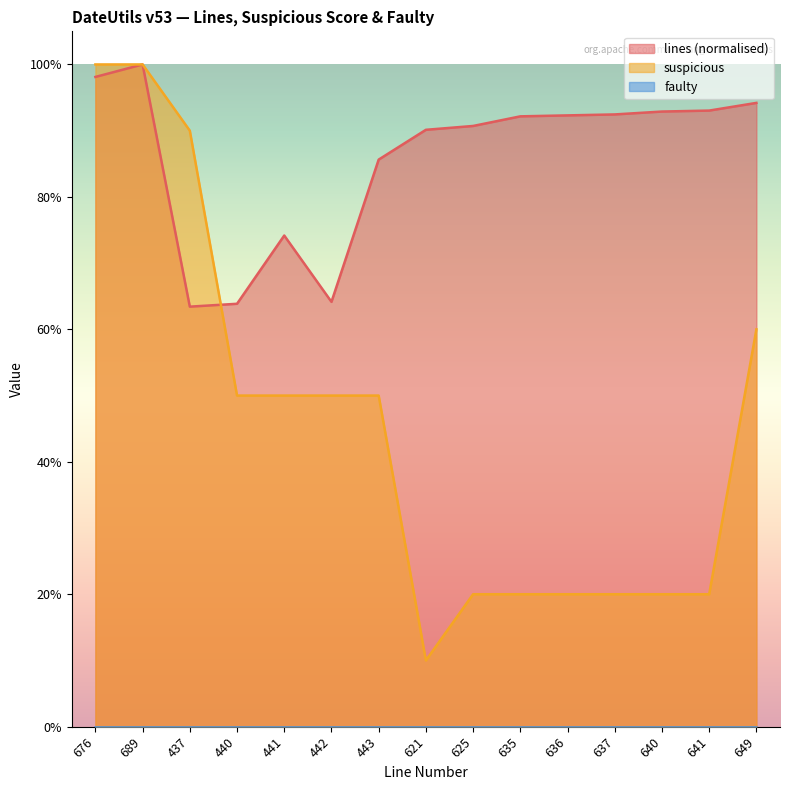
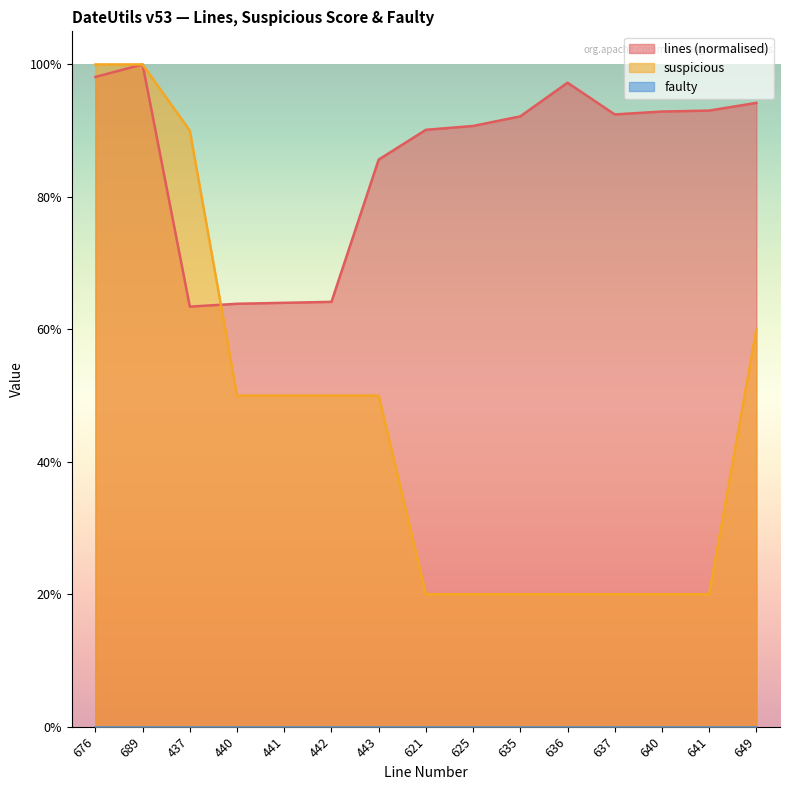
  {
    "lines (normalised)": {
      "676": "98%",
      "437": "63%",
      "440": "64%",
-     "441": "74%",
+     "441": "64%",
      "442": "64%",
      "443": "86%",
      "621": "90%",
      "625": "91%",
      "635": "92%",
-     "636": "92%",
+     "636": "97%",
      "637": "92%",
      "640": "93%",
      "641": "93%",
      "649": "94%"
    },
    "suspicious": {
      "676": "100%",
      "437": "90%",
      "440": "50%",
      "441": "50%",
      "442": "50%",
      "443": "50%",
-     "621": "10%",
+     "621": "20%",
      "625": "20%",
      "635": "20%",
      "636": "20%",
      "637": "20%",
      "640": "20%",
      "641": "20%",
      "649": "60%"
    },
    "faulty": {
      "676": "0%",
      "689": "0%",
      "437": "0%",
      "440": "0%",
      "441": "0%",
      "442": "0%",
      "443": "0%",
      "621": "0%",
      "625": "0%",
      "635": "0%",
      "636": "0%",
      "637": "0%",
      "640": "0%",
      "641": "0%",
      "649": "0%"
    }
  }
